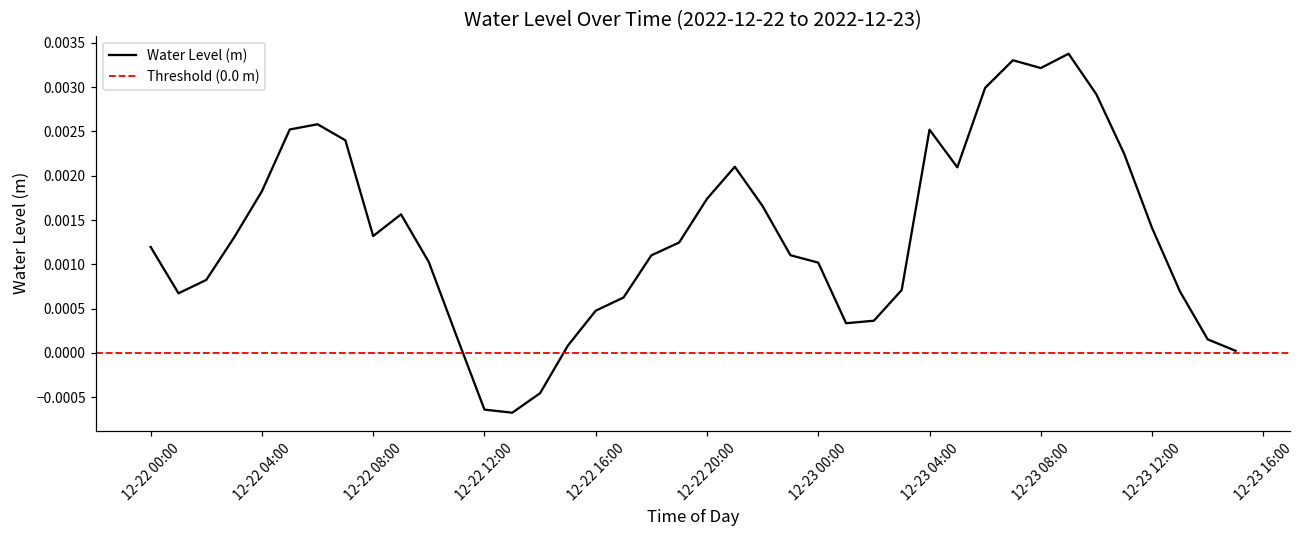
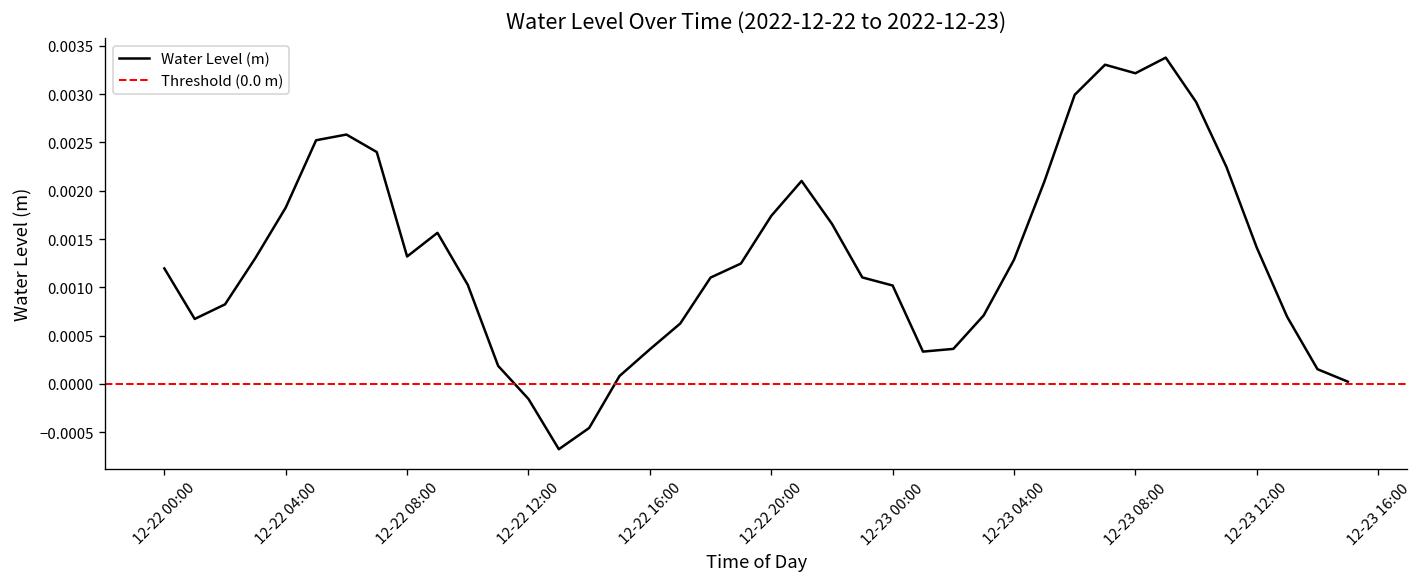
  {
    "12-22 00:00": 0.0012,
    "12-22 04:00": 0.0018,
    "12-22 08:00": 0.0013,
-   "12-22 12:00": -0.0006,
-   "12-22 16:00": 0.0005,
+   "12-22 12:00": -0.0002,
+   "12-22 16:00": 0.0004,
    "12-22 20:00": 0.0017,
    "12-23 00:00": 0.0010,
-   "12-23 04:00": 0.0025,
+   "12-23 04:00": 0.0013,
    "12-23 08:00": 0.0032,
    "12-23 12:00": 0.0014
  }
